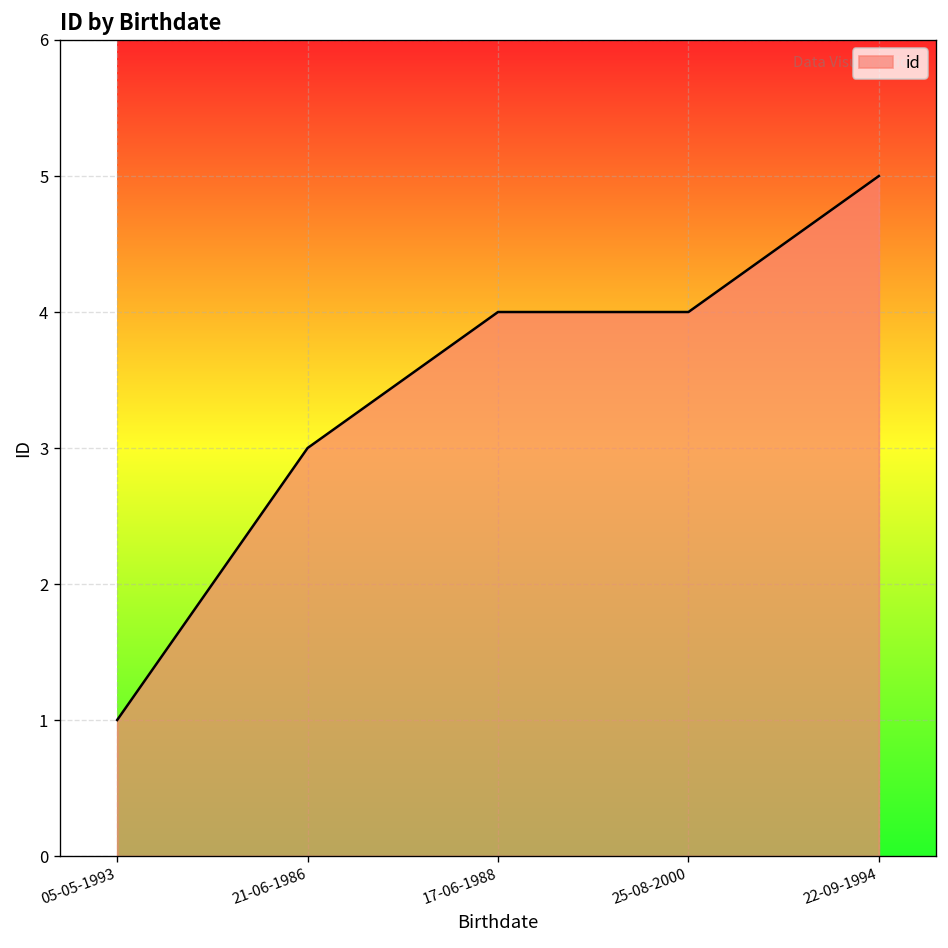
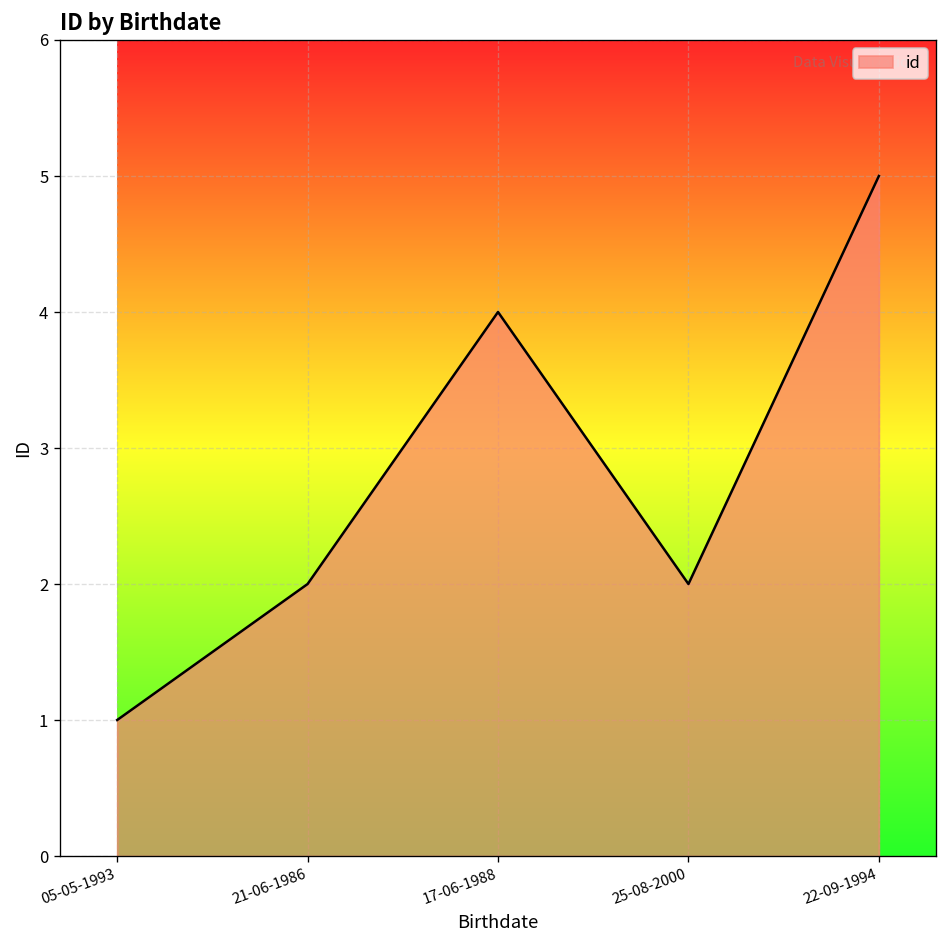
  {
    "05-05-1993": 1,
-   "21-06-1986": 3,
+   "21-06-1986": 2,
    "17-06-1988": 4,
-   "25-08-2000": 4,
+   "25-08-2000": 2,
    "22-09-1994": 5
  }
